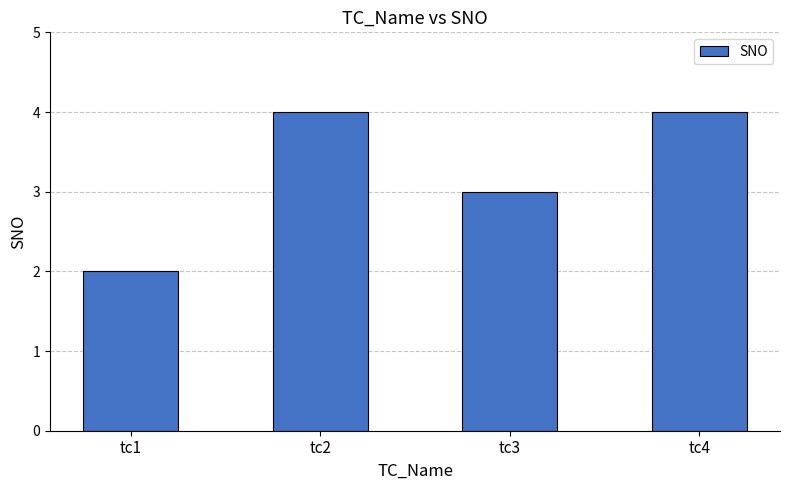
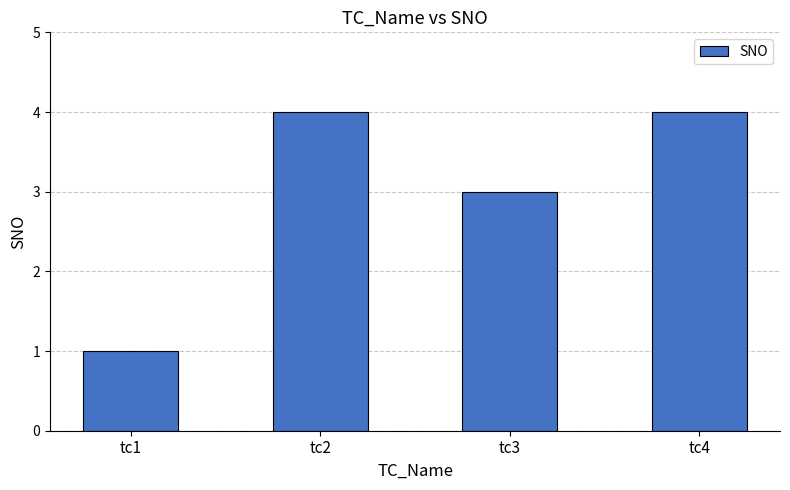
  {
-   "tc1": 2,
+   "tc1": 1,
    "tc2": 4,
    "tc3": 3,
    "tc4": 4
  }
